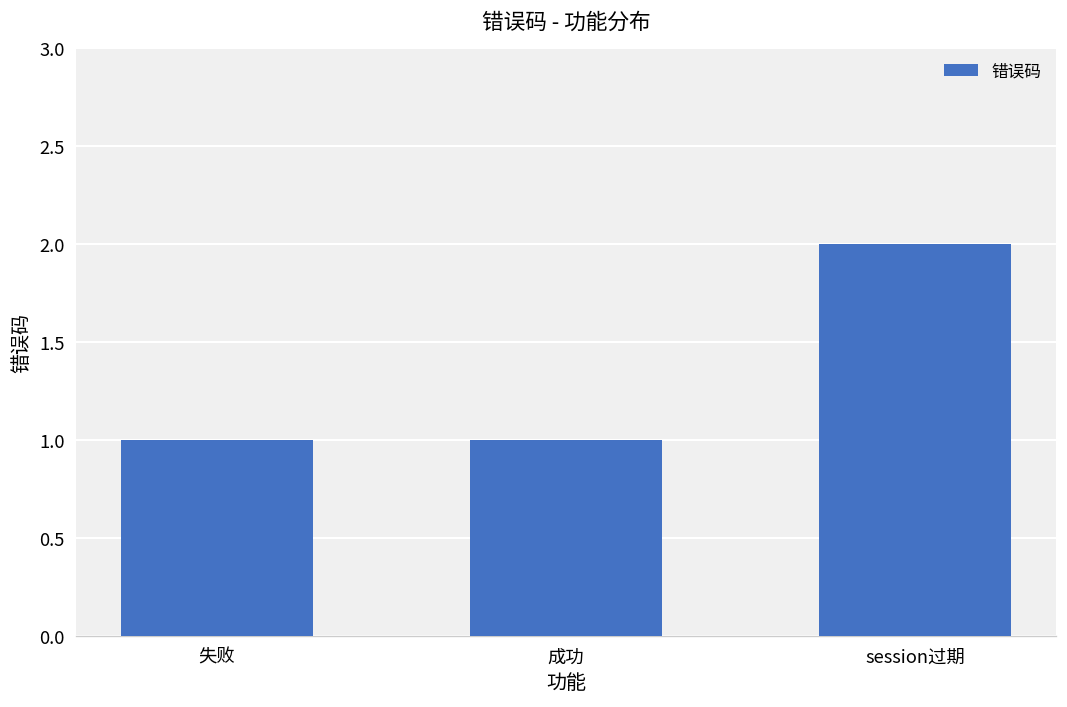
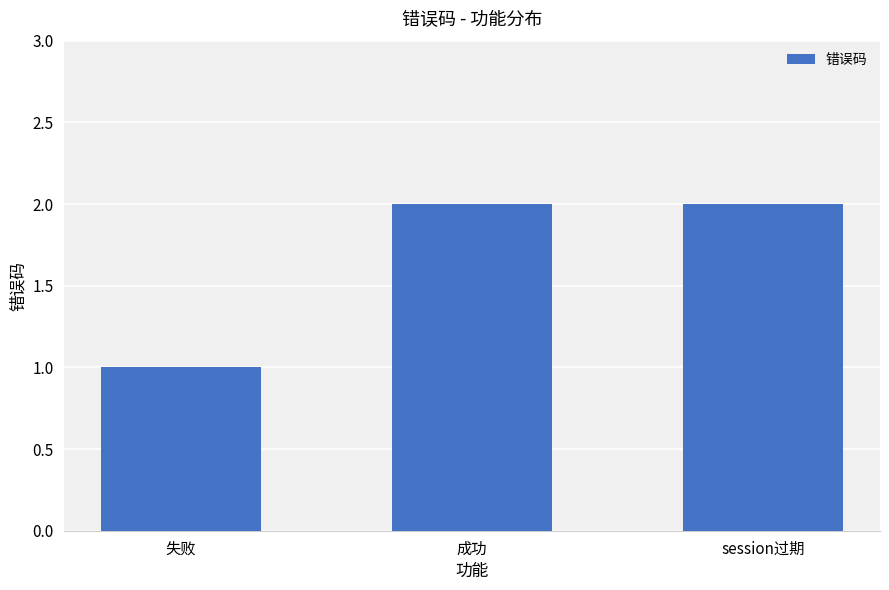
  {
    "失败": 1,
-   "成功": 1,
+   "成功": 2,
    "session过期": 2
  }
